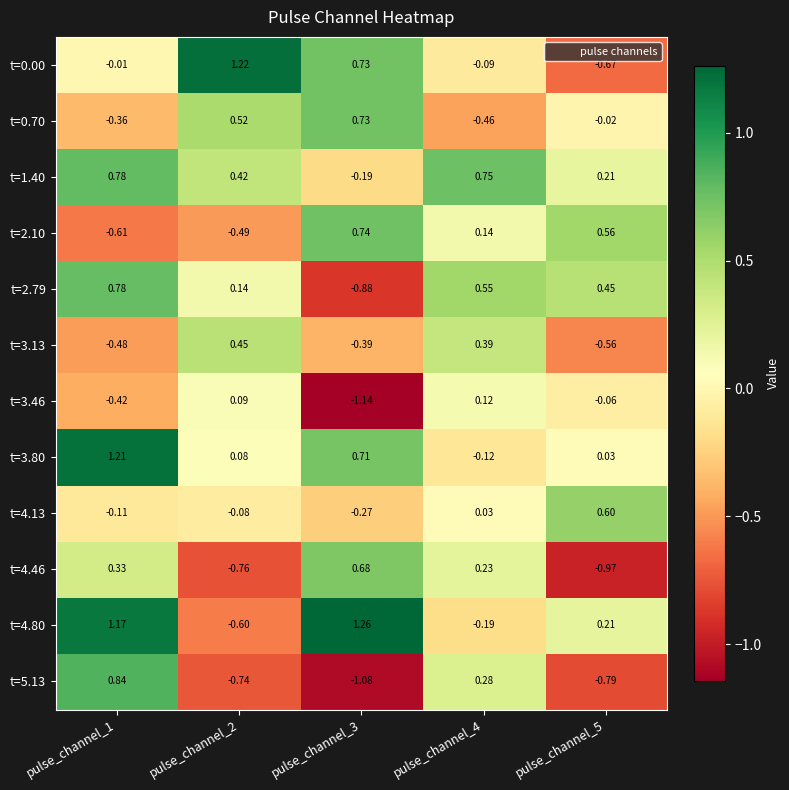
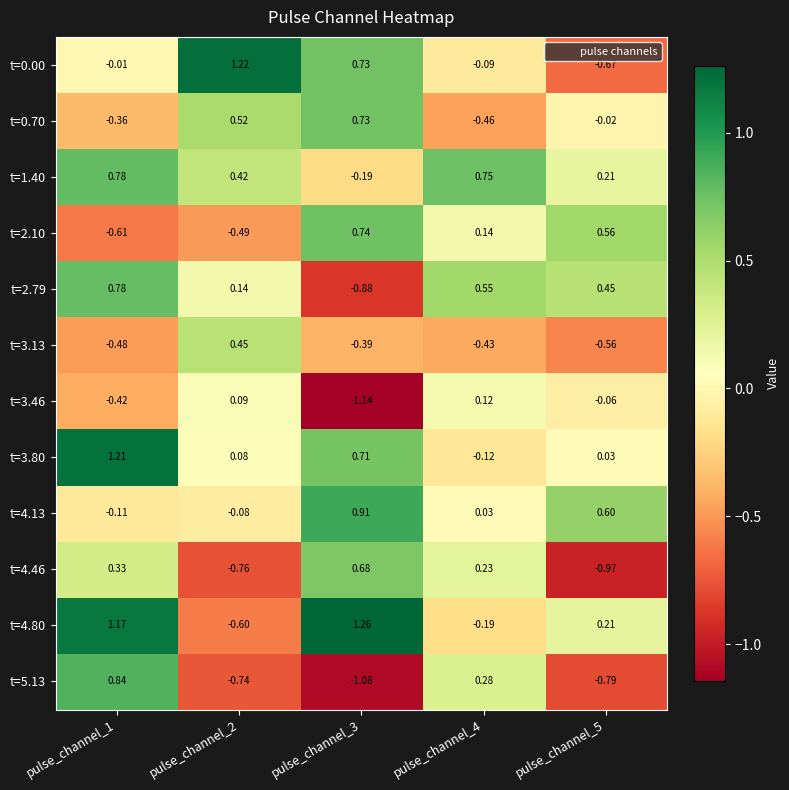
  {
    "t=0.00": {
      "pulse_channel_1": -0.01,
      "pulse_channel_2": 1.22,
      "pulse_channel_3": 0.73,
      "pulse_channel_4": -0.09
    },
    "t=0.70": {
      "pulse_channel_1": -0.36,
      "pulse_channel_2": 0.52,
      "pulse_channel_3": 0.73,
      "pulse_channel_4": -0.46,
      "pulse_channel_5": -0.02
    },
    "t=1.40": {
      "pulse_channel_1": 0.78,
      "pulse_channel_2": 0.42,
      "pulse_channel_3": -0.19,
      "pulse_channel_4": 0.75,
      "pulse_channel_5": 0.21
    },
    "t=2.10": {
      "pulse_channel_1": -0.61,
      "pulse_channel_2": -0.49,
      "pulse_channel_3": 0.74,
      "pulse_channel_4": 0.14,
      "pulse_channel_5": 0.56
    },
    "t=2.79": {
      "pulse_channel_1": 0.78,
      "pulse_channel_2": 0.14,
      "pulse_channel_3": -0.88,
      "pulse_channel_4": 0.55,
      "pulse_channel_5": 0.45
    },
    "t=3.13": {
      "pulse_channel_1": -0.48,
      "pulse_channel_2": 0.45,
      "pulse_channel_3": -0.39,
-     "pulse_channel_4": 0.39,
+     "pulse_channel_4": -0.43,
      "pulse_channel_5": -0.56
    },
    "t=3.46": {
      "pulse_channel_1": -0.42,
      "pulse_channel_2": 0.09,
      "pulse_channel_3": -1.14,
      "pulse_channel_4": 0.12,
      "pulse_channel_5": -0.06
    },
    "t=3.80": {
      "pulse_channel_1": 1.21,
      "pulse_channel_2": 0.08,
      "pulse_channel_3": 0.71,
      "pulse_channel_4": -0.12,
      "pulse_channel_5": 0.03
    },
    "t=4.13": {
      "pulse_channel_1": -0.11,
      "pulse_channel_2": -0.08,
-     "pulse_channel_3": -0.27,
+     "pulse_channel_3": 0.91,
      "pulse_channel_4": 0.03,
      "pulse_channel_5": 0.60
    },
    "t=4.46": {
      "pulse_channel_1": 0.33,
      "pulse_channel_2": -0.76,
      "pulse_channel_3": 0.68,
      "pulse_channel_4": 0.23,
      "pulse_channel_5": -0.97
    },
    "t=4.80": {
      "pulse_channel_1": 1.17,
      "pulse_channel_2": -0.60,
      "pulse_channel_3": 1.26,
      "pulse_channel_4": -0.19,
      "pulse_channel_5": 0.21
    },
    "t=5.13": {
      "pulse_channel_1": 0.84,
      "pulse_channel_2": -0.74,
      "pulse_channel_3": -1.08,
      "pulse_channel_4": 0.28,
      "pulse_channel_5": -0.79
    }
  }
